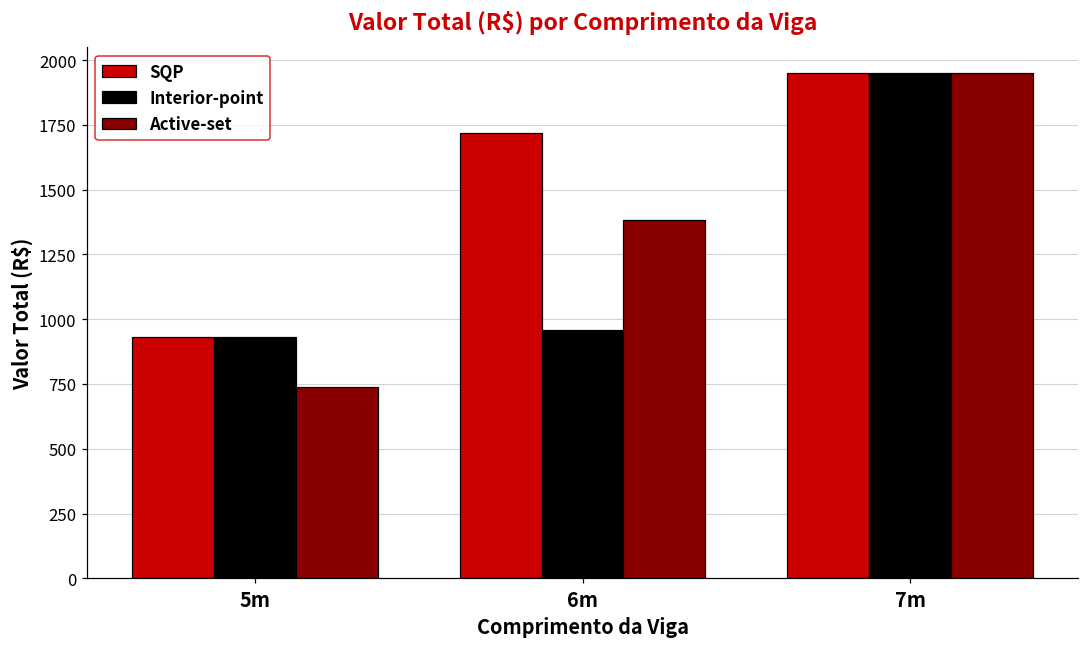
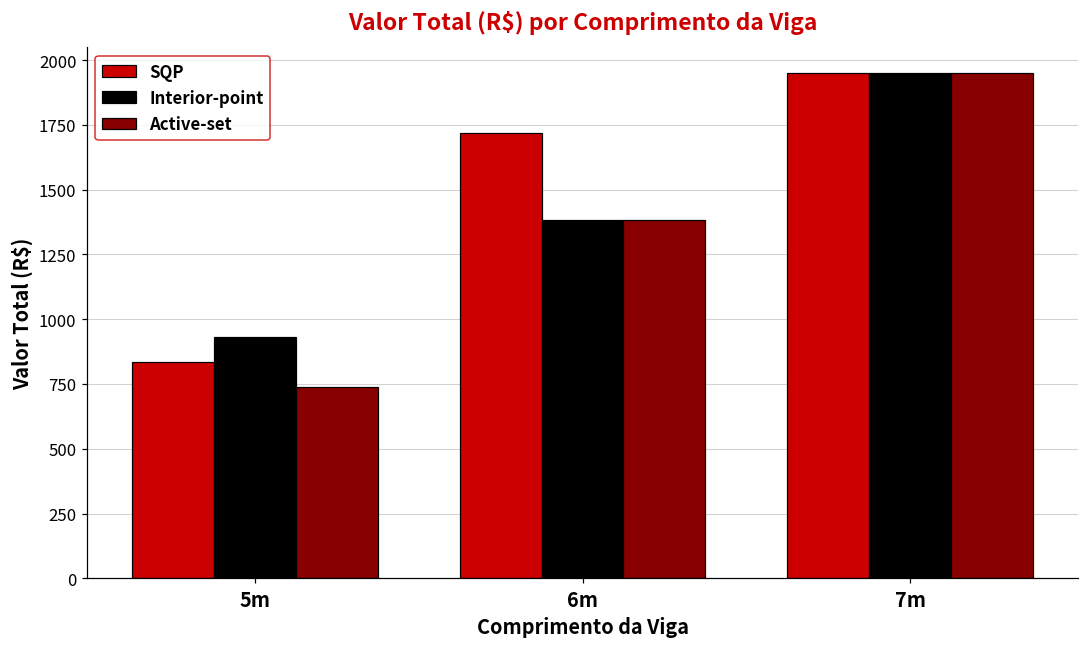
  {
    "SQP": {
-     "5m": 930,
+     "5m": 830,
      "6m": 1720,
      "7m": 1950
    },
    "Interior-point": {
      "5m": 930,
-     "6m": 960,
+     "6m": 1380,
      "7m": 1950
    },
    "Active-set": {
      "5m": 740,
      "6m": 1380,
      "7m": 1950
    }
  }
